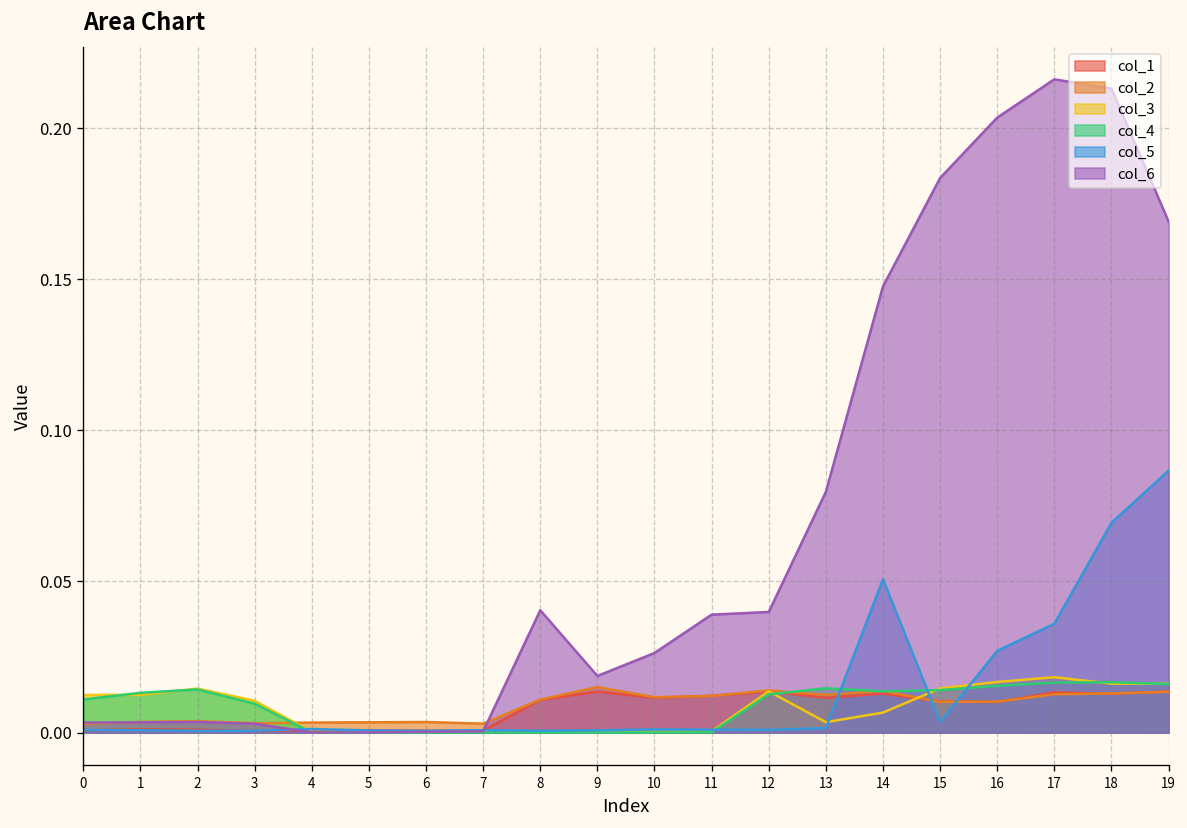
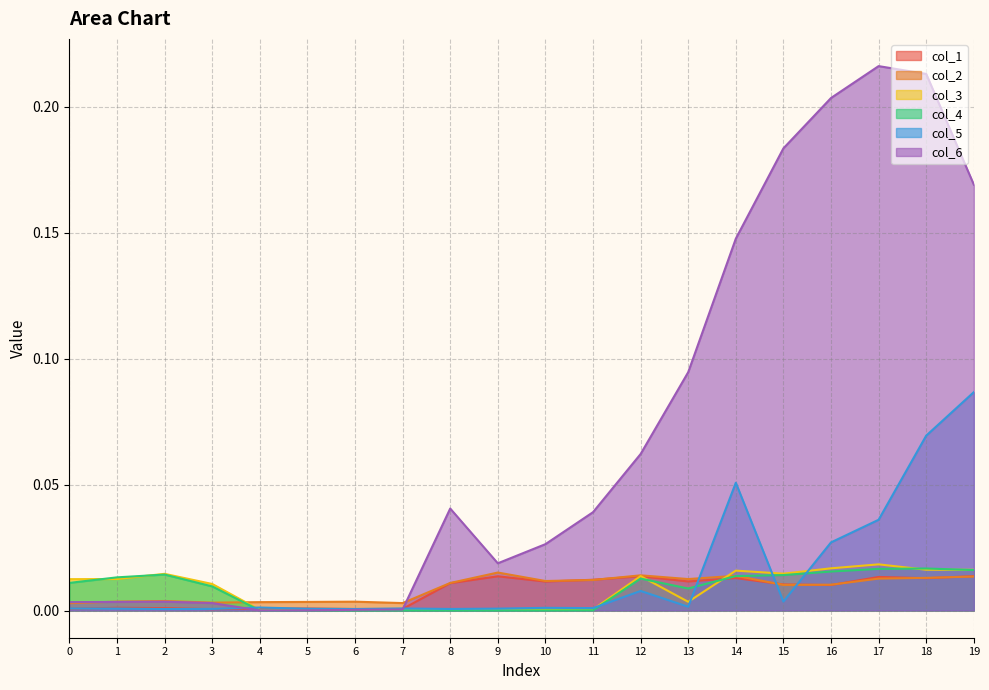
  {
    "col_3": {
      "0": 0.012,
      "13": 0.003,
-     "14": 0.007,
+     "14": 0.016,
      "16": 0.017,
      "17": 0.018
    },
    "col_4": {
      "0": 0.011,
-     "13": 0.015,
+     "13": 0.009,
      "16": 0.015,
      "17": 0.017
    },
    "col_5": {
-     "12": 0.001,
+     "12": 0.008,
      "13": 0.001,
      "14": 0.051,
      "15": 0.004,
      "16": 0.027,
      "17": 0.036,
      "18": 0.069,
      "19": 0.087
    },
    "col_6": {
      "8": 0.040,
      "9": 0.019,
      "10": 0.026,
      "11": 0.039,
-     "12": 0.040,
-     "13": 0.080,
+     "12": 0.062,
+     "13": 0.095,
      "14": 0.148,
      "15": 0.183,
      "16": 0.203,
      "17": 0.216,
      "19": 0.169
    }
  }
